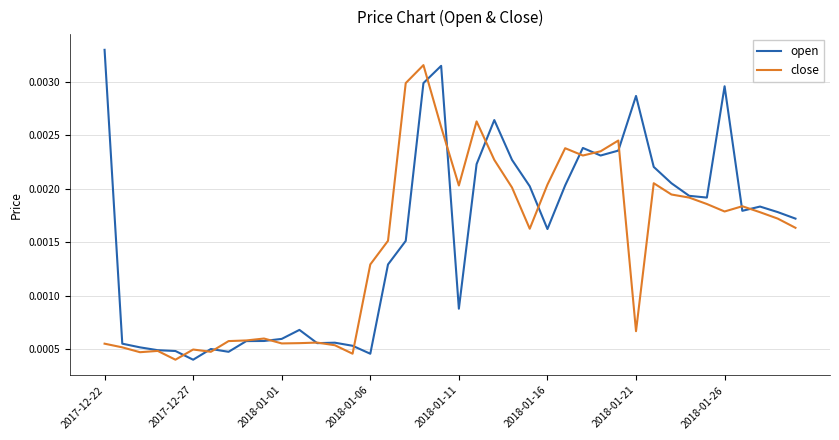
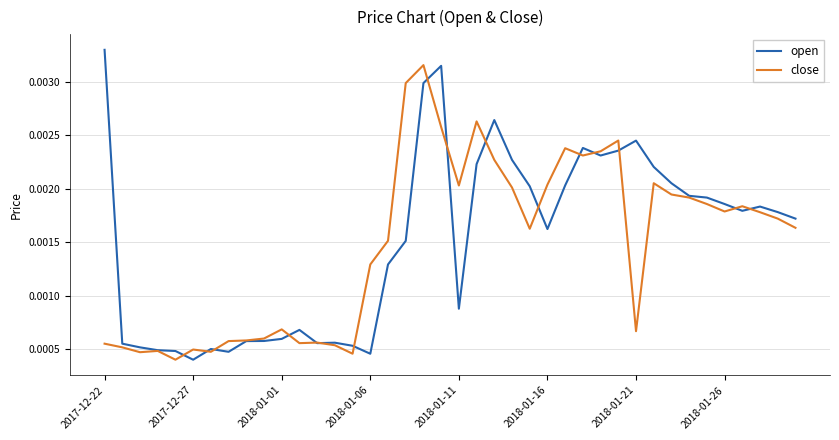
  {
    "open": {
      "2017-12-22": 0.00330,
      "2017-12-27": 0.00040,
      "2018-01-01": 0.00059,
      "2018-01-06": 0.00046,
      "2018-01-11": 0.00088,
      "2018-01-16": 0.00162,
-     "2018-01-21": 0.00287,
-     "2018-01-26": 0.00296
+     "2018-01-21": 0.00245,
+     "2018-01-26": 0.00186
    },
    "close": {
      "2017-12-22": 0.00055,
      "2017-12-27": 0.00050,
-     "2018-01-01": 0.00055,
+     "2018-01-01": 0.00068,
      "2018-01-06": 0.00129,
      "2018-01-11": 0.00203,
      "2018-01-16": 0.00204,
      "2018-01-21": 0.00067,
      "2018-01-26": 0.00179
    }
  }
